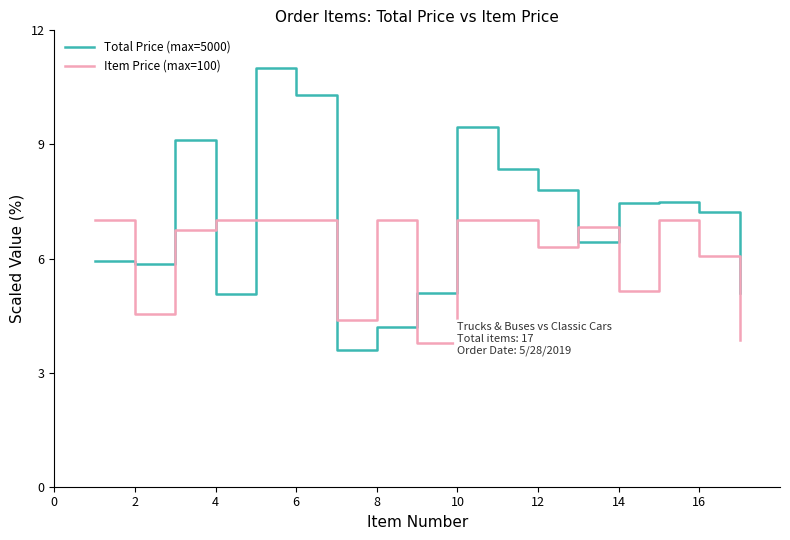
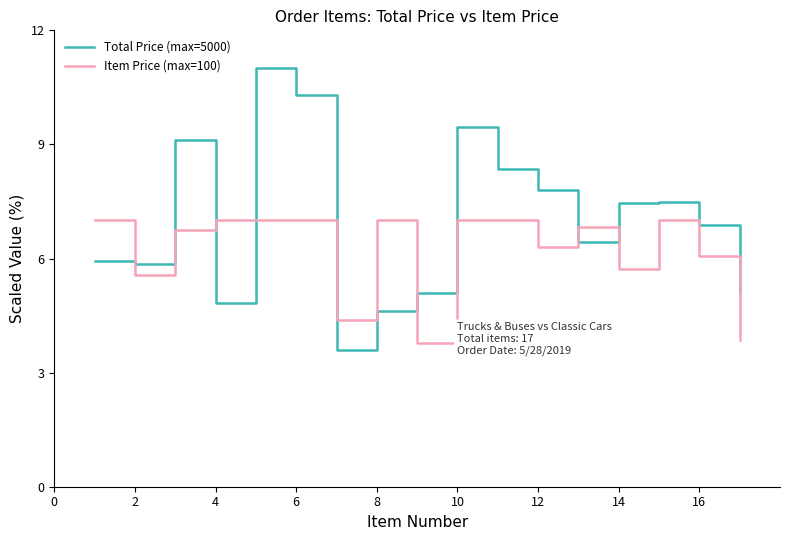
  {
    "Total Price (max=5000)": {
      "2": 5.9,
-     "4": 5.1,
+     "4": 4.8,
      "6": 10.3,
-     "8": 4.2,
+     "8": 4.6,
      "10": 9.5,
      "12": 7.8,
      "14": 7.5,
-     "16": 7.2
+     "16": 6.9
    },
    "Item Price (max=100)": {
-     "2": 4.6,
+     "2": 5.6,
      "4": 7.0,
      "6": 7.0,
      "8": 7.0,
      "10": 7.0,
      "12": 6.3,
-     "14": 5.2,
+     "14": 5.7,
      "16": 6.1
    }
  }
